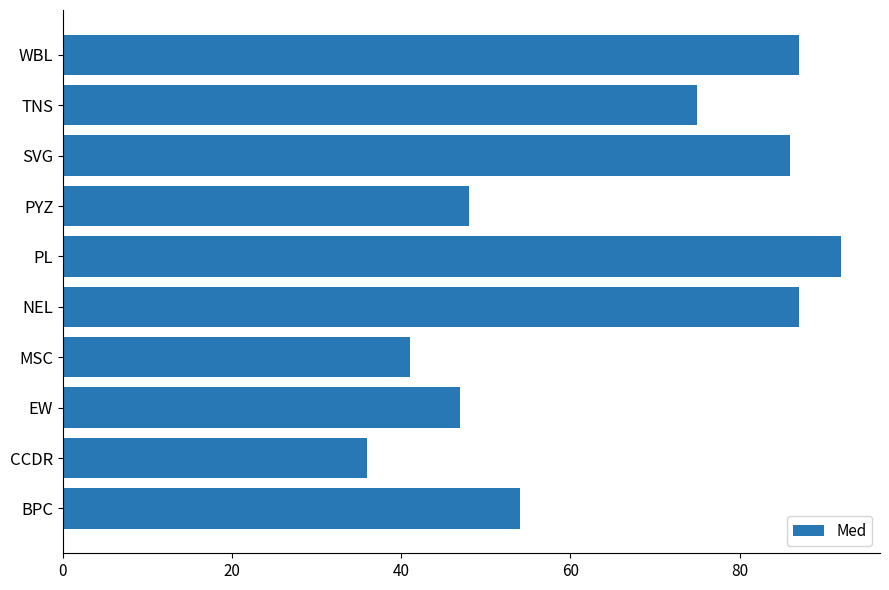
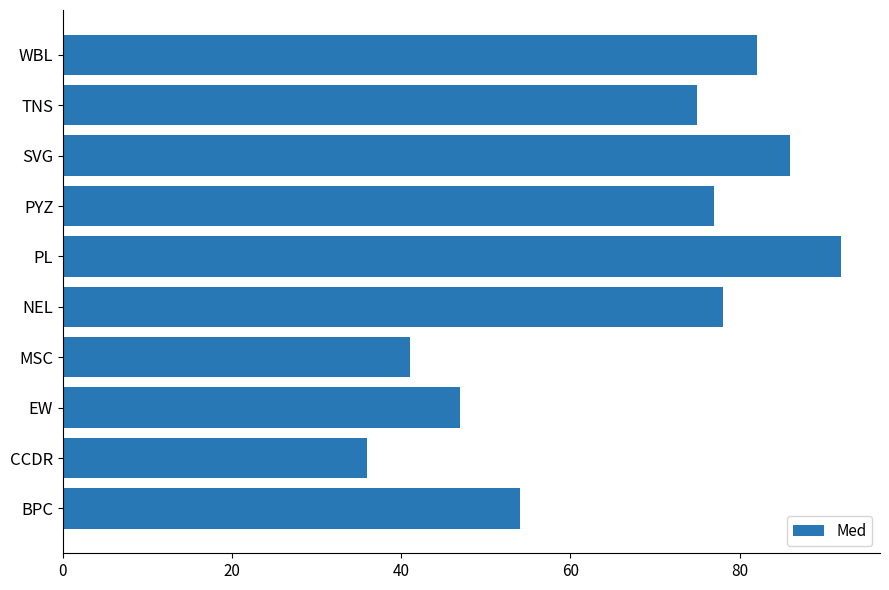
  {
-   "WBL": 87,
+   "WBL": 82,
    "TNS": 75,
    "SVG": 86,
-   "PYZ": 48,
+   "PYZ": 77,
    "PL": 92,
-   "NEL": 87,
+   "NEL": 78,
    "MSC": 41,
    "EW": 47,
    "CCDR": 36,
    "BPC": 54
  }
